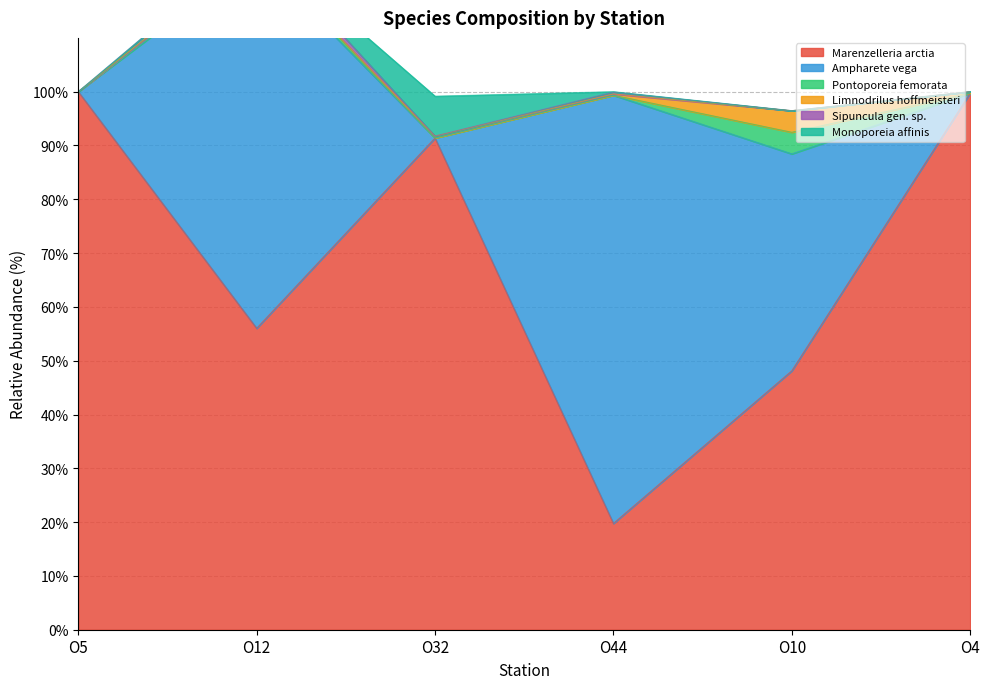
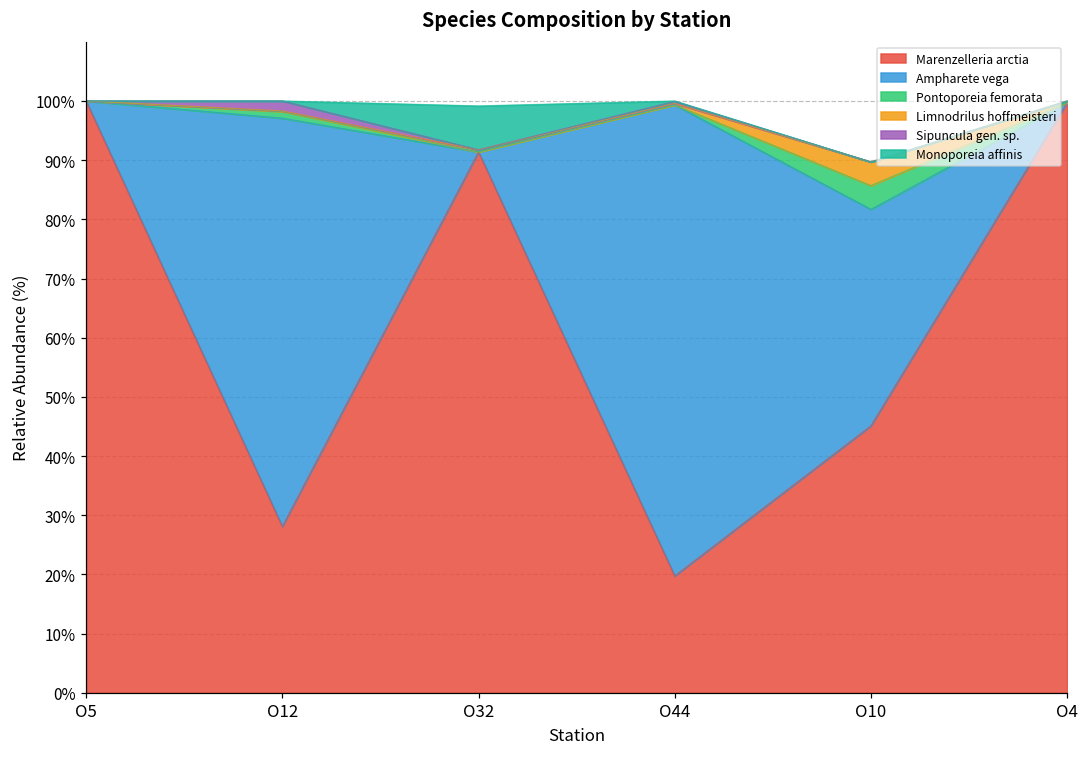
  {
    "Marenzelleria arctia": {
-     "О12": "56%",
+     "О12": "28%",
      "О44": "20%",
-     "О10": "48%"
+     "О10": "45%"
    },
    "Ampharete vega": {
-     "О10": "40%"
+     "О10": "37%"
    }
  }
